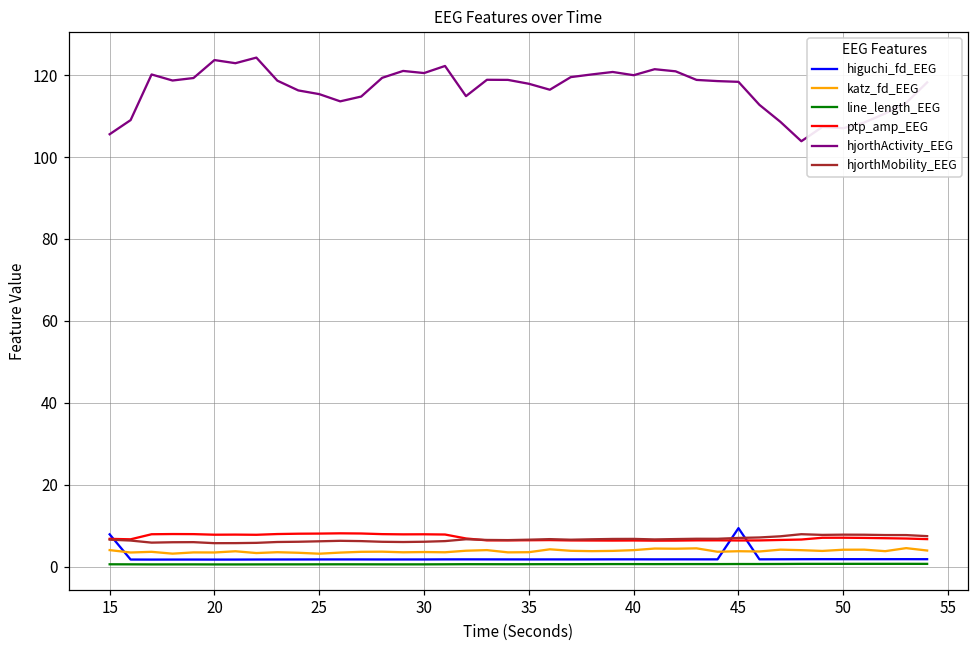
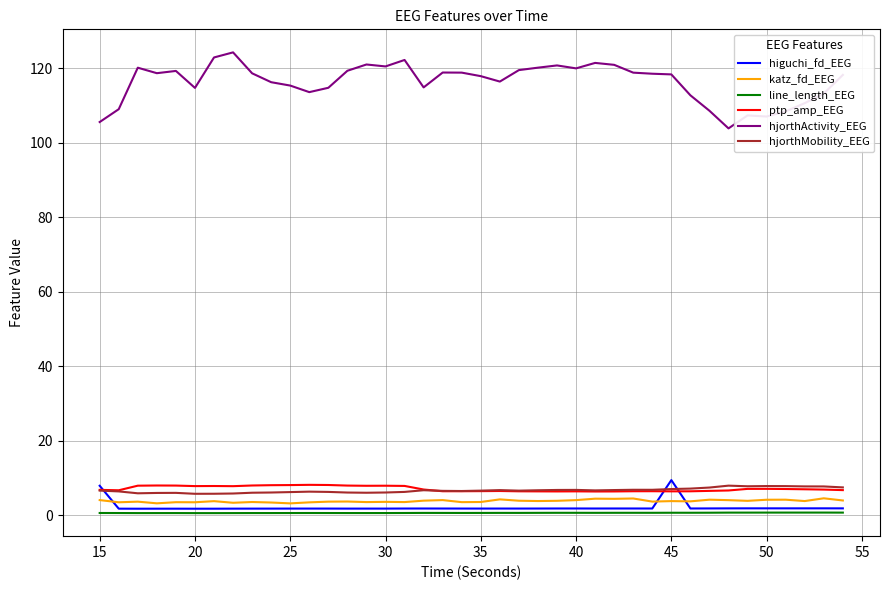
  {
    "higuchi_fd_EEG": {
      "15": 8,
      "20": 2,
      "25": 2,
      "30": 2,
      "35": 2,
      "40": 2,
      "45": 9,
      "50": 2
    },
    "katz_fd_EEG": {
      "15": 4,
      "20": 3,
      "25": 3,
      "30": 4,
      "35": 4,
      "40": 4,
      "45": 4,
      "50": 4
    },
    "line_length_EEG": {
      "15": 1,
      "20": 1,
      "25": 1,
      "30": 1,
      "35": 1,
      "40": 1,
      "45": 1,
      "50": 1
    },
    "ptp_amp_EEG": {
      "20": 8,
      "25": 8,
      "30": 8,
      "50": 7
    },
    "hjorthActivity_EEG": {
      "15": 106,
-     "20": 124,
+     "20": 115,
      "25": 115,
      "30": 121,
      "35": 118,
      "40": 120,
      "45": 118
    },
    "hjorthMobility_EEG": {
      "20": 6,
      "25": 6,
      "30": 6,
      "50": 8
    }
  }
